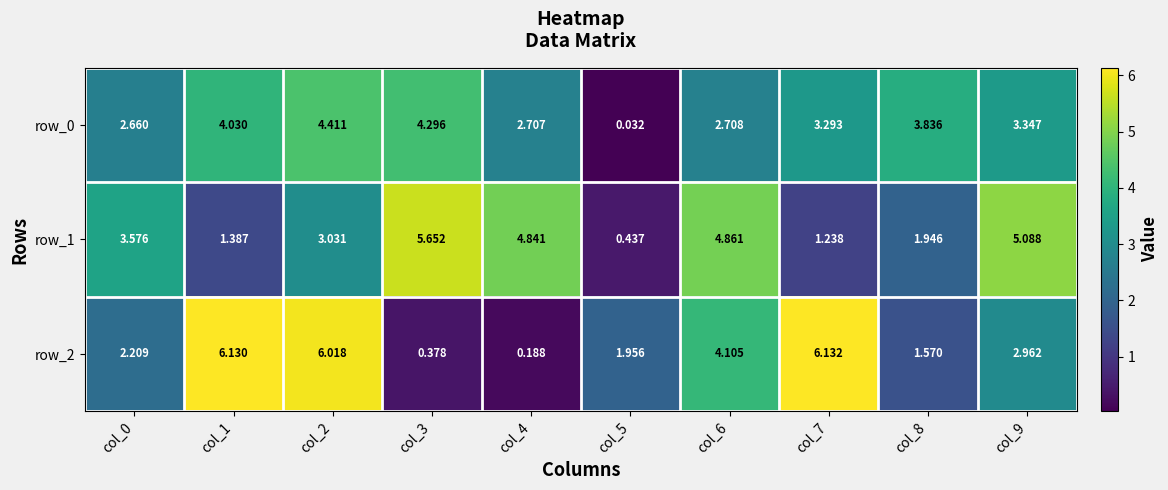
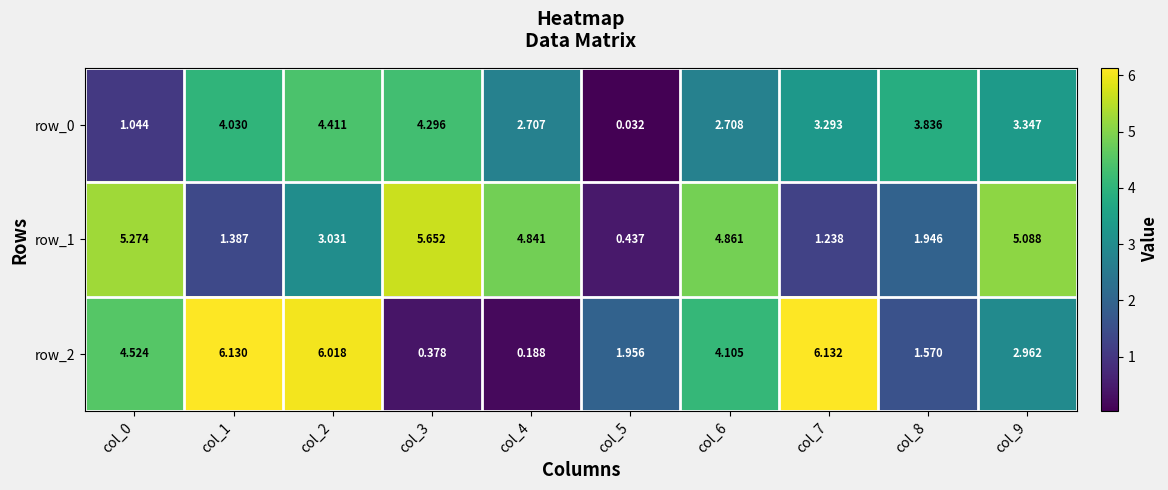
  {
    "row_0": {
-     "col_0": 2.660,
+     "col_0": 1.044,
      "col_1": 4.030,
      "col_2": 4.411,
      "col_3": 4.296,
      "col_4": 2.707,
      "col_5": 0.032,
      "col_6": 2.708,
      "col_7": 3.293,
      "col_8": 3.836,
      "col_9": 3.347
    },
    "row_1": {
-     "col_0": 3.576,
+     "col_0": 5.274,
      "col_1": 1.387,
      "col_2": 3.031,
      "col_3": 5.652,
      "col_4": 4.841,
      "col_5": 0.437,
      "col_6": 4.861,
      "col_7": 1.238,
      "col_8": 1.946,
      "col_9": 5.088
    },
    "row_2": {
-     "col_0": 2.209,
+     "col_0": 4.524,
      "col_1": 6.130,
      "col_2": 6.018,
      "col_3": 0.378,
      "col_4": 0.188,
      "col_5": 1.956,
      "col_6": 4.105,
      "col_7": 6.132,
      "col_8": 1.570,
      "col_9": 2.962
    }
  }
